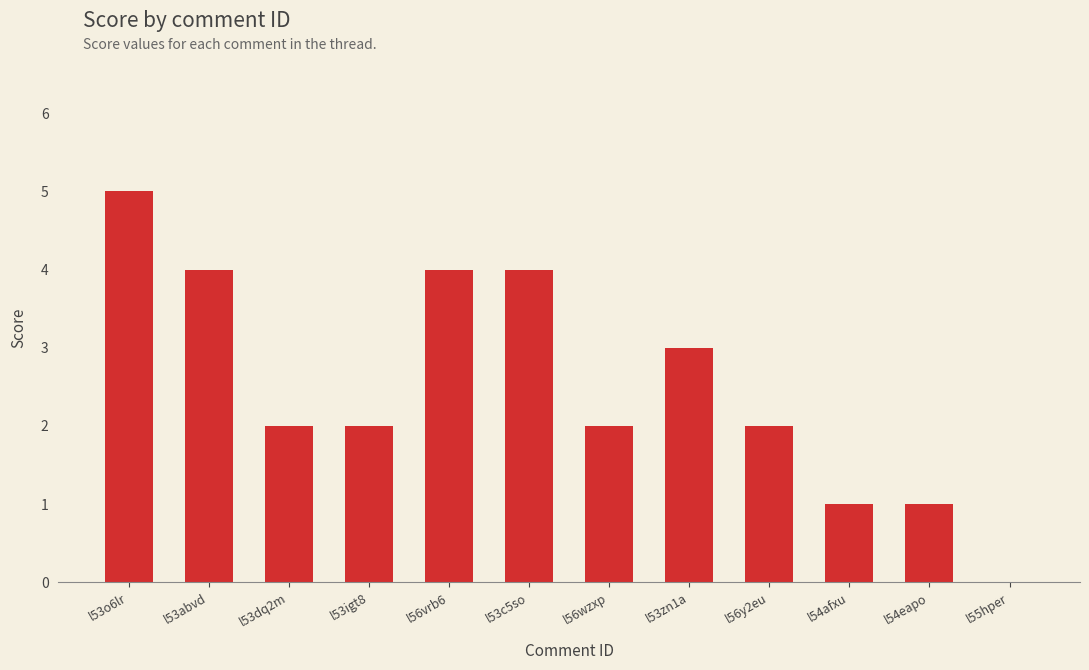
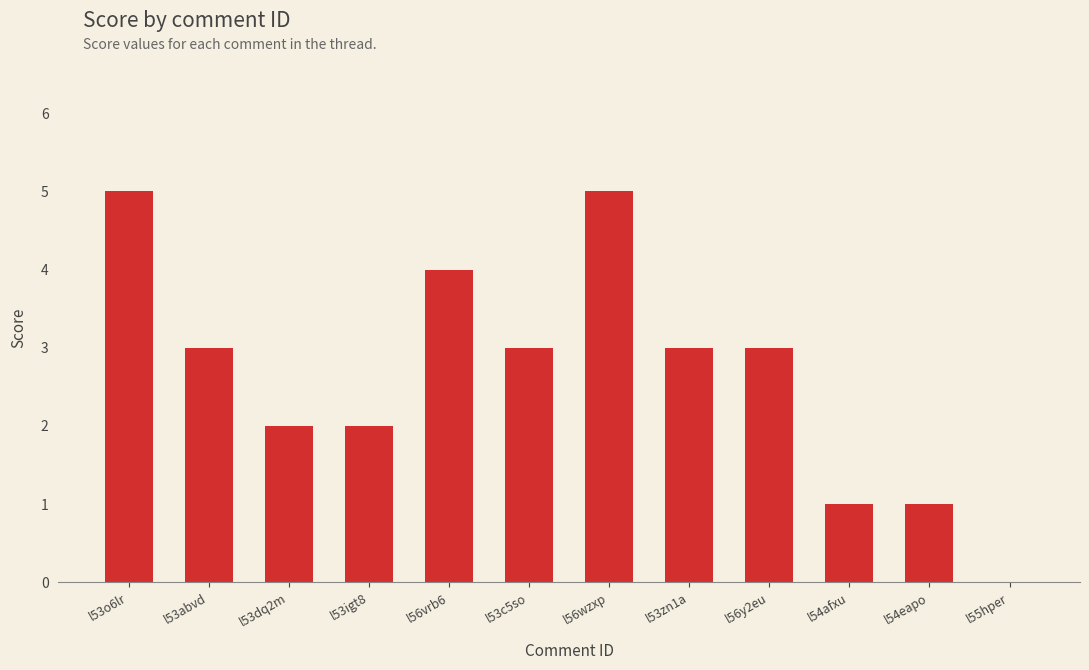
  {
    "l53o6lr": 5,
-   "l53abvd": 4,
+   "l53abvd": 3,
    "l53dq2m": 2,
    "l53igt8": 2,
    "l56vrb6": 4,
-   "l53c5so": 4,
-   "l56wzxp": 2,
+   "l53c5so": 3,
+   "l56wzxp": 5,
    "l53zn1a": 3,
-   "l56y2eu": 2,
+   "l56y2eu": 3,
    "l54afxu": 1,
    "l54eapo": 1,
    "l55hper": 0
  }
